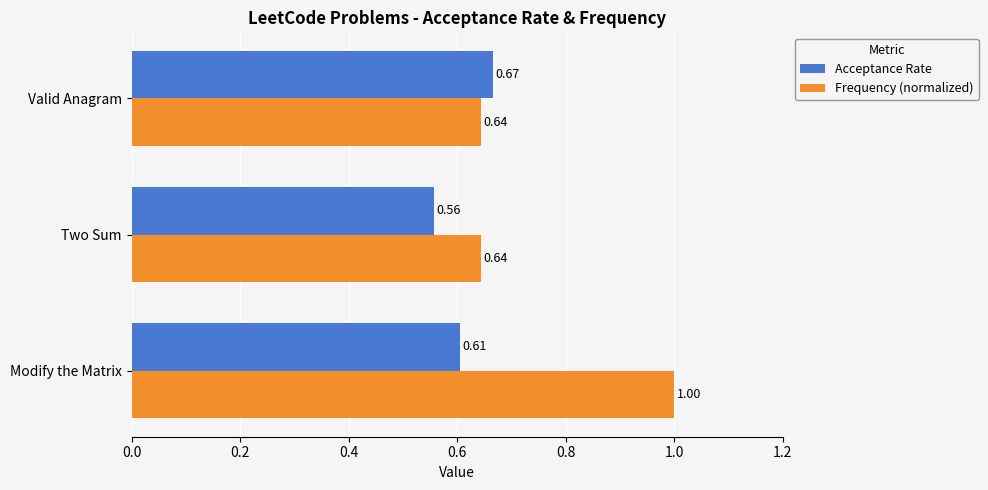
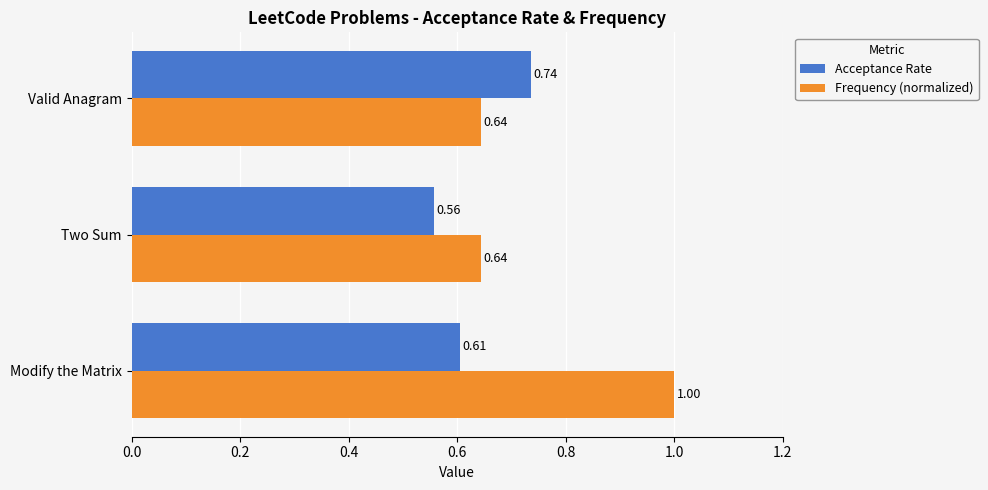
  {
    "Acceptance Rate": {
-     "Valid Anagram": 0.67,
+     "Valid Anagram": 0.74,
      "Two Sum": 0.56,
      "Modify the Matrix": 0.61
    },
    "Frequency (normalized)": {
      "Valid Anagram": 0.64,
      "Two Sum": 0.64,
      "Modify the Matrix": 1.00
    }
  }
